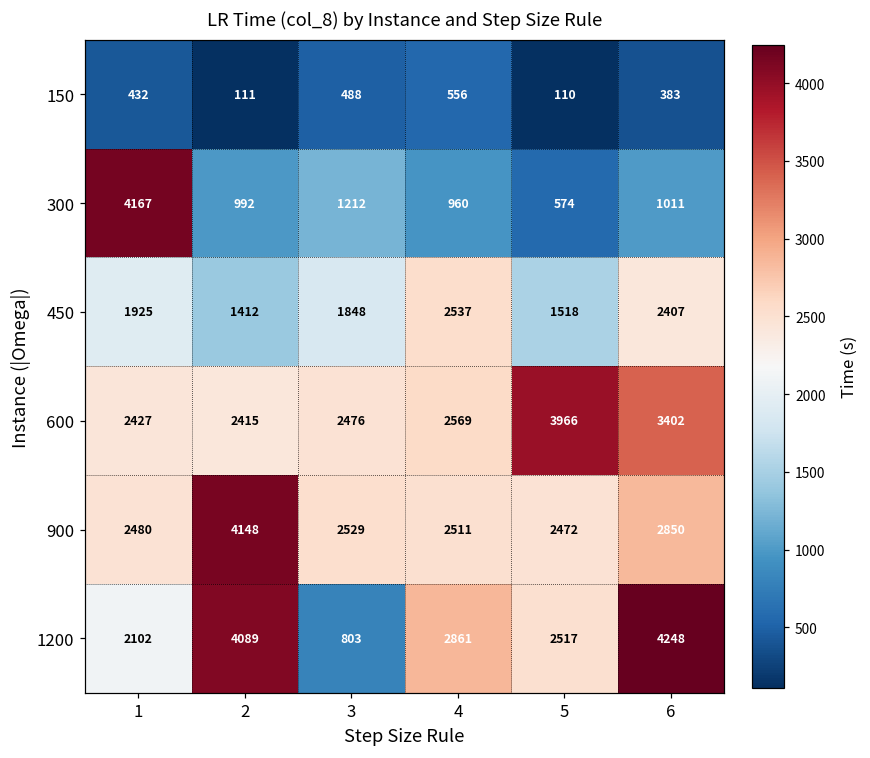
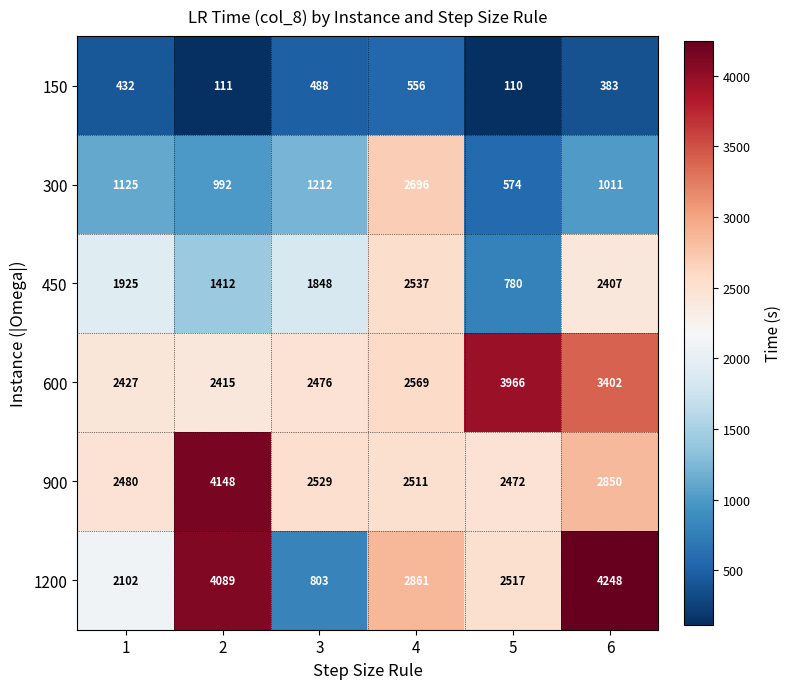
  {
    "150": {
      "1": 432,
      "2": 111,
      "3": 488,
      "4": 556,
      "5": 110,
      "6": 383
    },
    "300": {
-     "1": 4167,
+     "1": 1125,
      "2": 992,
      "3": 1212,
-     "4": 960,
+     "4": 2696,
      "5": 574,
      "6": 1011
    },
    "450": {
      "1": 1925,
      "2": 1412,
      "3": 1848,
      "4": 2537,
-     "5": 1518,
+     "5": 780,
      "6": 2407
    },
    "600": {
      "1": 2427,
      "2": 2415,
      "3": 2476,
      "4": 2569,
      "5": 3966,
      "6": 3402
    },
    "900": {
      "1": 2480,
      "2": 4148,
      "3": 2529,
      "4": 2511,
      "5": 2472,
      "6": 2850
    },
    "1200": {
      "1": 2102,
      "2": 4089,
      "3": 803,
      "4": 2861,
      "5": 2517,
      "6": 4248
    }
  }
